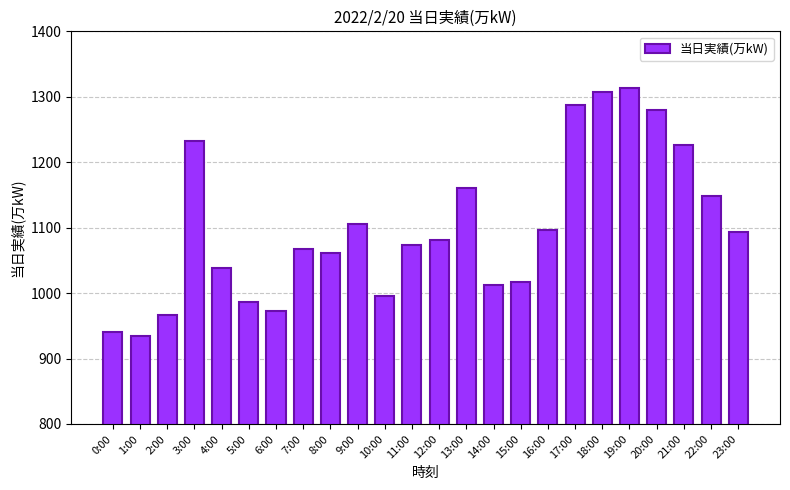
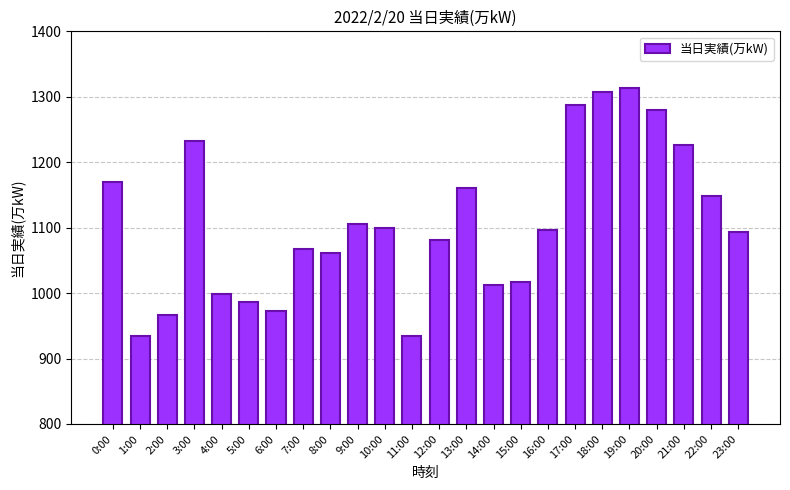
  {
-   "0:00": 940,
+   "0:00": 1170,
    "1:00": 940,
    "2:00": 970,
    "3:00": 1230,
-   "4:00": 1040,
+   "4:00": 1000,
    "5:00": 990,
    "6:00": 970,
    "7:00": 1070,
    "8:00": 1060,
    "9:00": 1110,
-   "10:00": 1000,
-   "11:00": 1070,
+   "10:00": 1100,
+   "11:00": 930,
    "12:00": 1080,
    "13:00": 1160,
    "14:00": 1010,
    "15:00": 1020,
    "16:00": 1100,
    "17:00": 1290,
    "18:00": 1310,
    "19:00": 1310,
    "20:00": 1280,
    "21:00": 1230,
    "22:00": 1150,
    "23:00": 1090
  }
